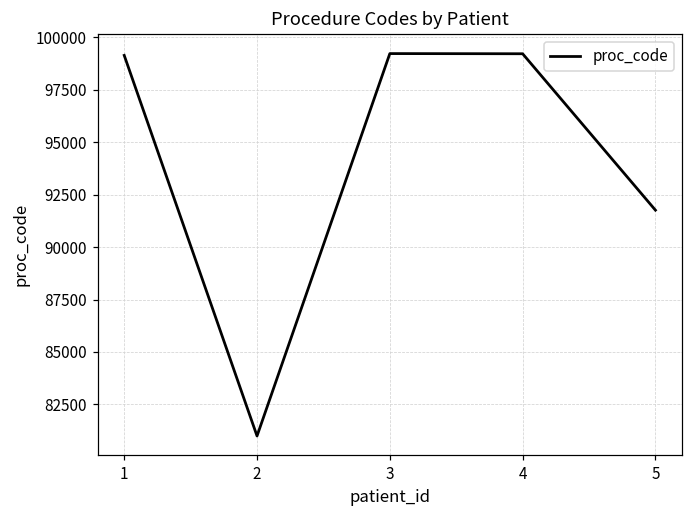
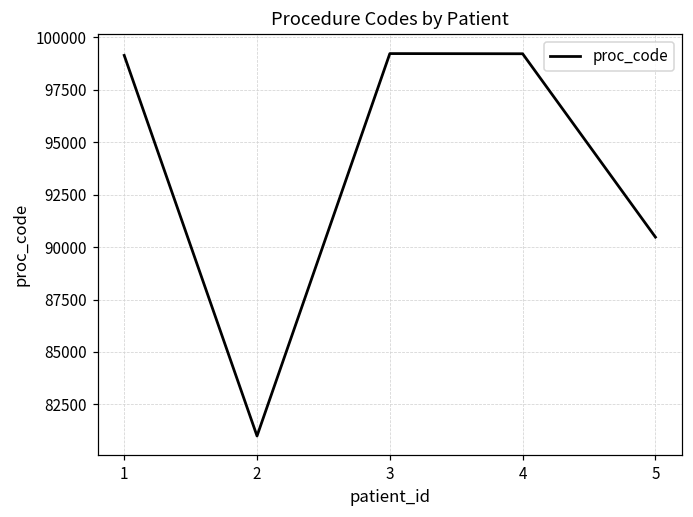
  {
    "1": 99100,
    "2": 81000,
    "3": 99200,
    "4": 99200,
-   "5": 91800
+   "5": 90500
  }
